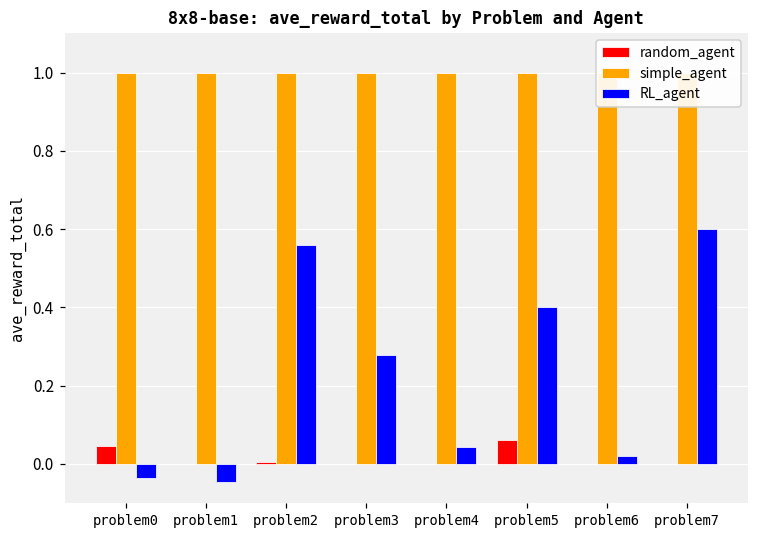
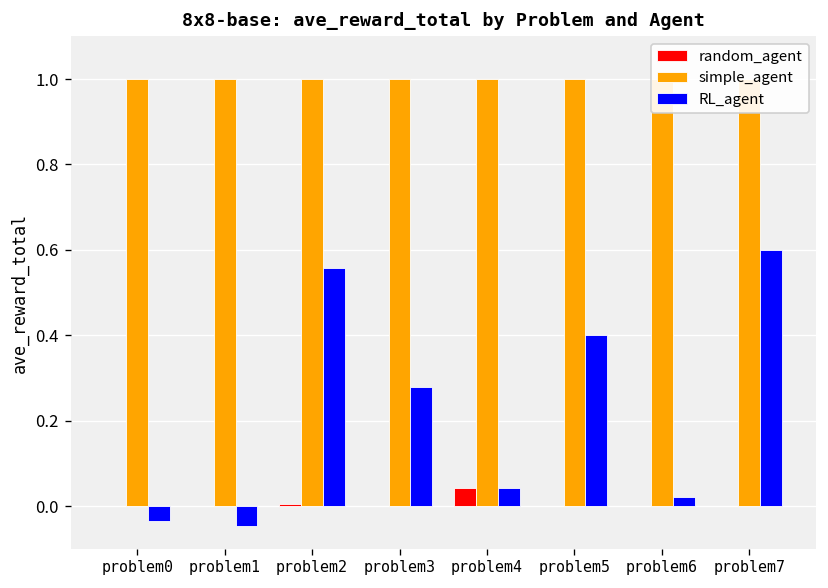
  {
    "random_agent": {
-     "problem0": 0.05,
-     "problem4": 0.00,
-     "problem5": 0.06
+     "problem0": 0.00,
+     "problem4": 0.04,
+     "problem5": 0.00
    },
    "simple_agent": {
      "problem0": 1.00,
      "problem1": 1.00,
      "problem2": 1.00,
      "problem3": 1.00,
      "problem4": 1.00,
      "problem5": 1.00
    },
    "RL_agent": {
      "problem0": -0.03,
      "problem1": -0.05,
      "problem2": 0.56,
      "problem3": 0.28,
      "problem4": 0.04,
      "problem5": 0.40,
      "problem6": 0.02,
      "problem7": 0.60
    }
  }
